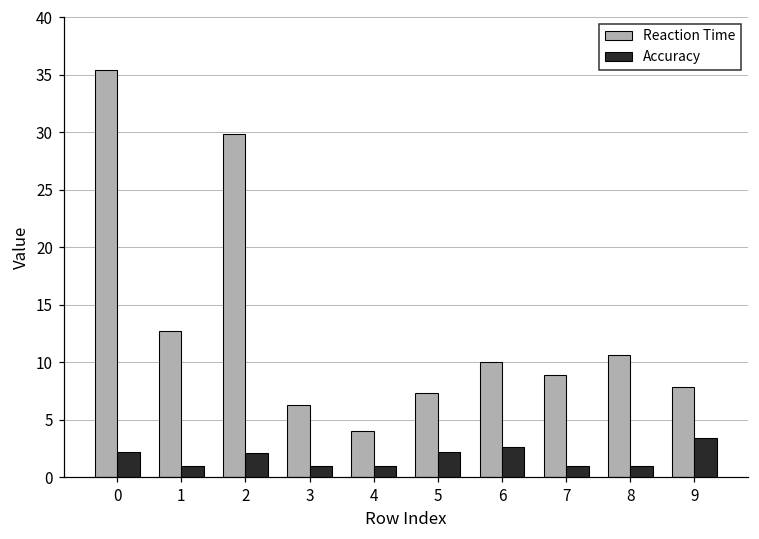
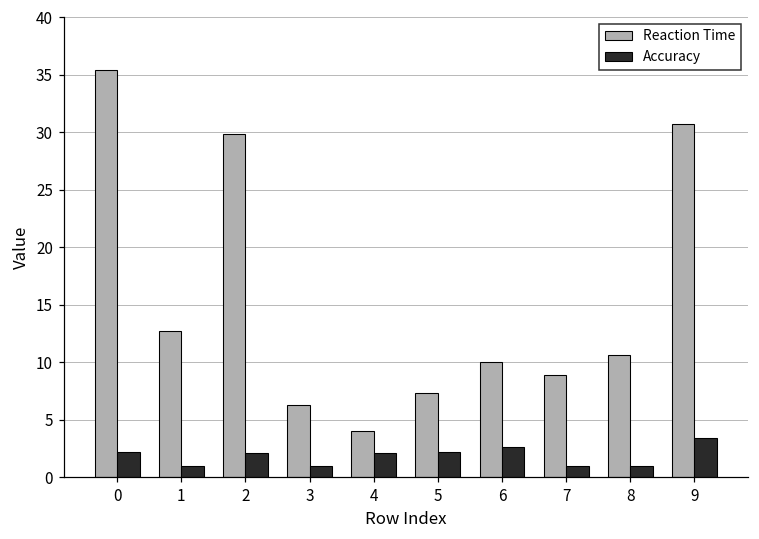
  {
    "Reaction Time": {
      "0": 35.4,
      "1": 12.7,
      "2": 29.8,
      "3": 6.3,
      "4": 4.0,
      "5": 7.3,
      "6": 10.0,
      "7": 8.9,
      "8": 10.6,
-     "9": 7.9
+     "9": 30.7
    },
    "Accuracy": {
      "0": 2.2,
      "1": 1.0,
      "2": 2.1,
      "3": 1.0,
-     "4": 1.0,
+     "4": 2.1,
      "5": 2.2,
      "6": 2.6,
      "7": 1.0,
      "8": 1.0,
      "9": 3.4
    }
  }
